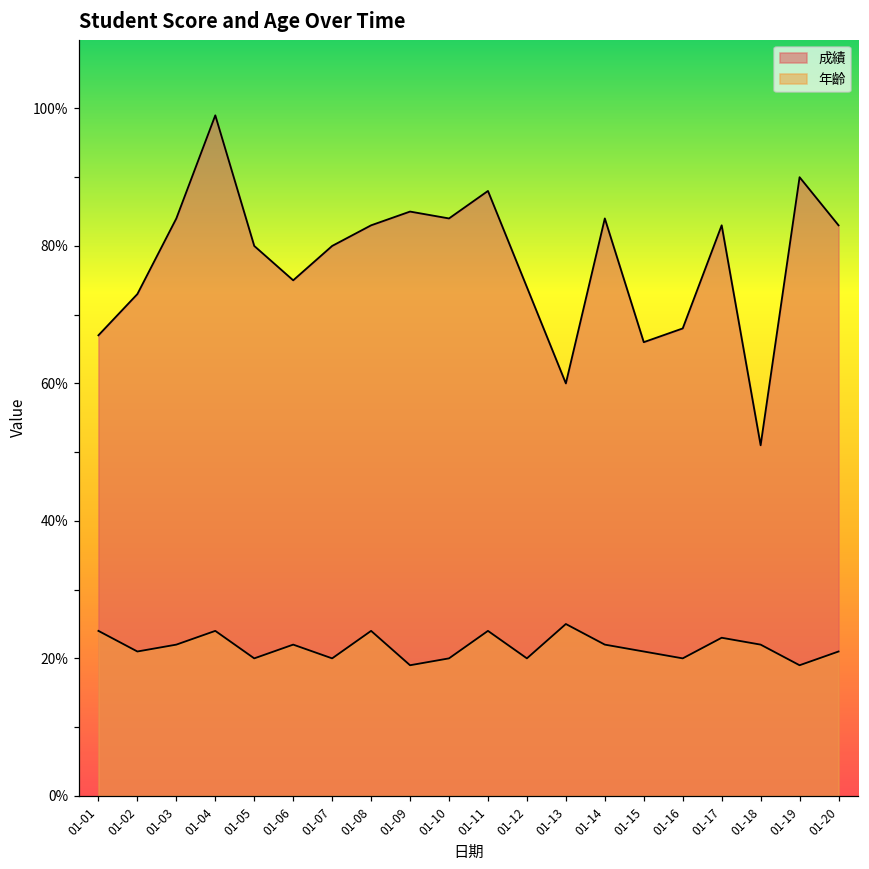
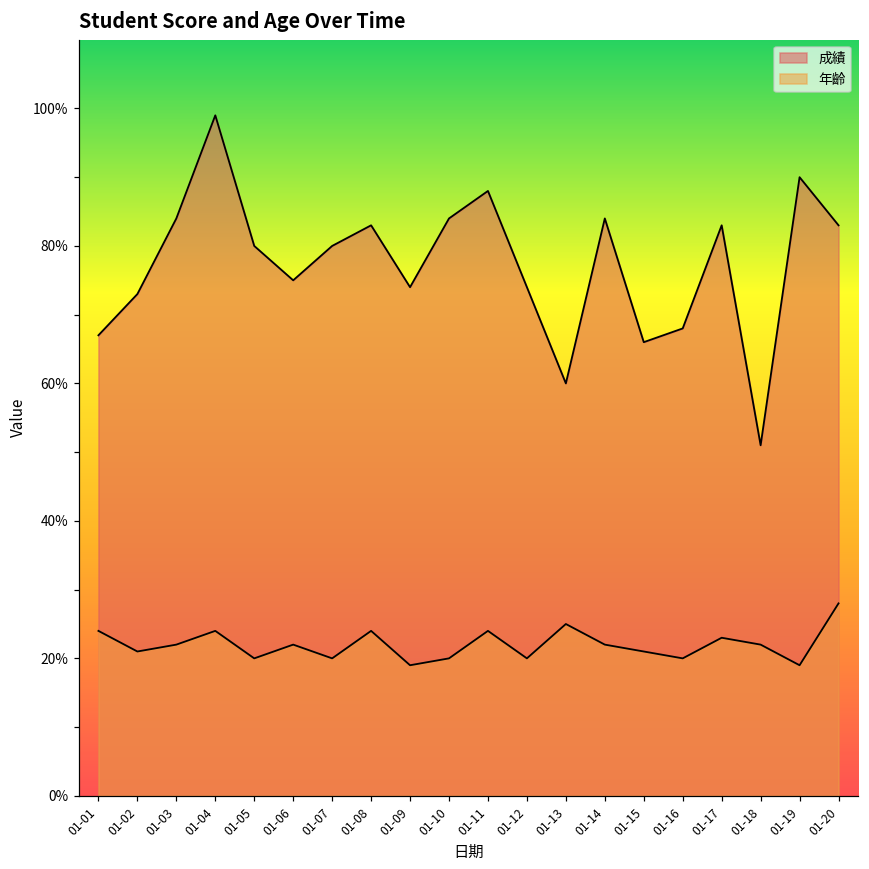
  {
    "成績": {
      "01-01": "67%",
      "01-02": "73%",
      "01-03": "84%",
      "01-04": "99%",
      "01-05": "80%",
      "01-06": "75%",
      "01-07": "80%",
      "01-08": "83%",
-     "01-09": "85%",
+     "01-09": "74%",
      "01-10": "84%",
      "01-11": "88%",
      "01-12": "74%",
      "01-13": "60%",
      "01-14": "84%",
      "01-15": "66%",
      "01-16": "68%",
      "01-17": "83%",
      "01-18": "51%",
      "01-19": "90%",
      "01-20": "83%"
    },
    "年齡": {
      "01-01": "24%",
      "01-02": "21%",
      "01-03": "22%",
      "01-04": "24%",
      "01-05": "20%",
      "01-06": "22%",
      "01-07": "20%",
      "01-08": "24%",
      "01-09": "19%",
      "01-10": "20%",
      "01-11": "24%",
      "01-12": "20%",
      "01-13": "25%",
      "01-14": "22%",
      "01-15": "21%",
      "01-16": "20%",
      "01-17": "23%",
      "01-18": "22%",
      "01-19": "19%",
-     "01-20": "21%"
+     "01-20": "28%"
    }
  }
